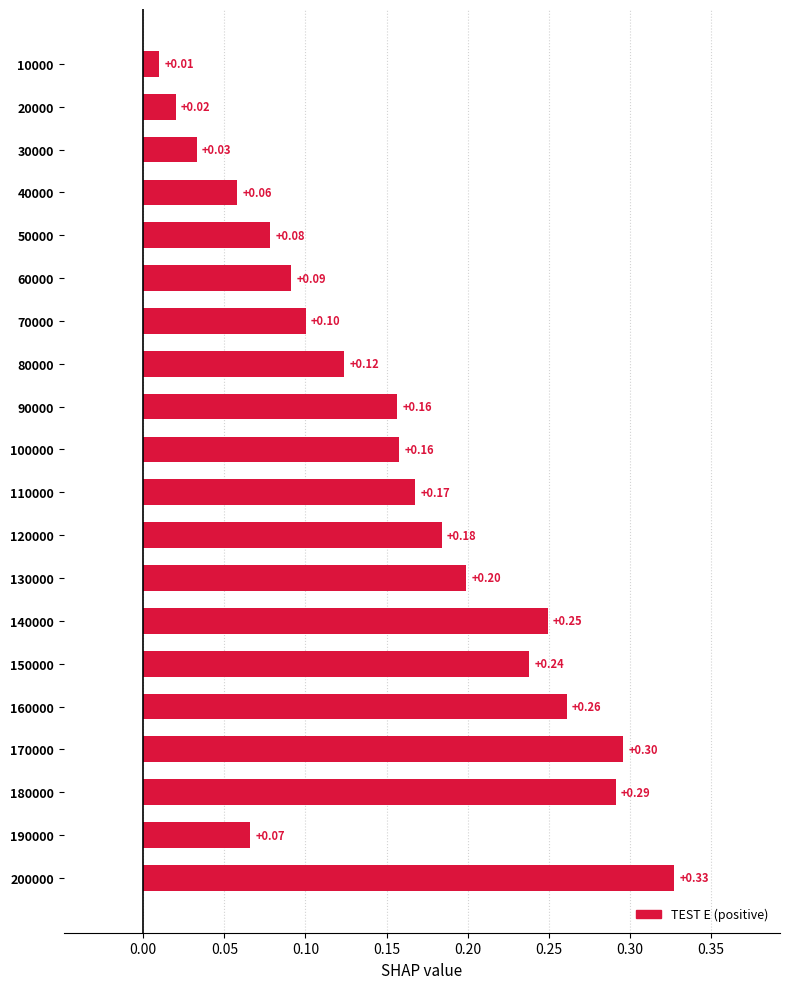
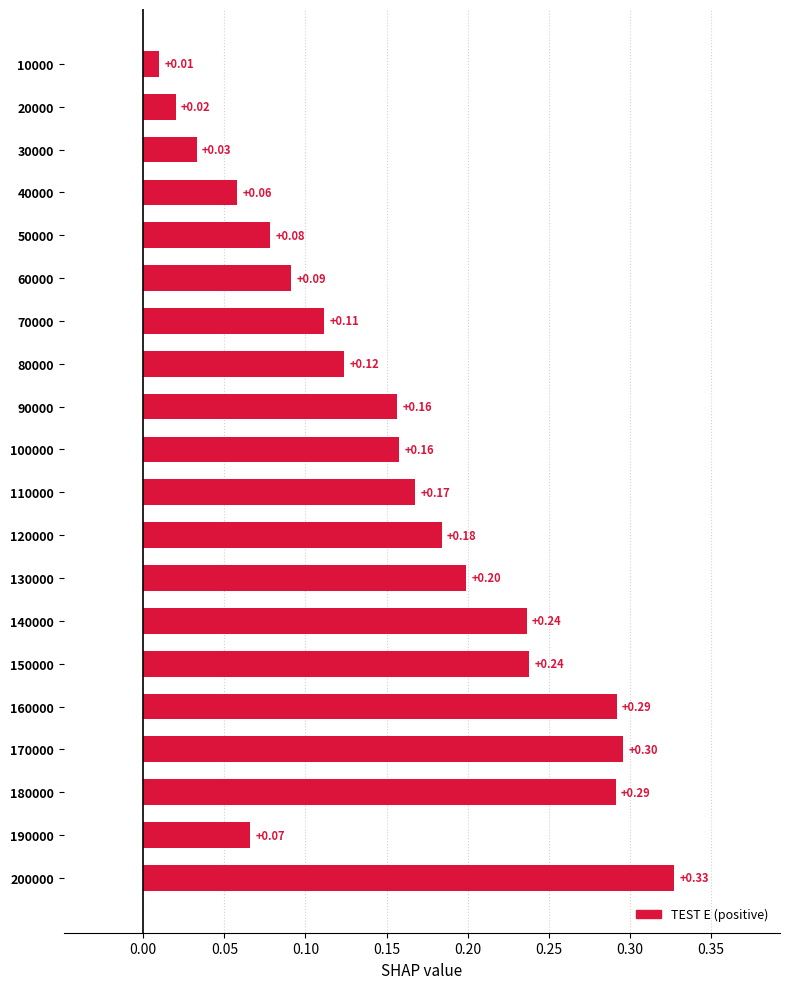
  {
    "10000": "+0.01",
    "20000": "+0.02",
    "30000": "+0.03",
    "40000": "+0.06",
    "50000": "+0.08",
    "60000": "+0.09",
-   "70000": "+0.10",
+   "70000": "+0.11",
    "80000": "+0.12",
    "90000": "+0.16",
    "100000": "+0.16",
    "110000": "+0.17",
    "120000": "+0.18",
    "130000": "+0.20",
-   "140000": "+0.25",
+   "140000": "+0.24",
    "150000": "+0.24",
-   "160000": "+0.26",
+   "160000": "+0.29",
    "170000": "+0.30",
    "180000": "+0.29",
    "190000": "+0.07",
    "200000": "+0.33"
  }
